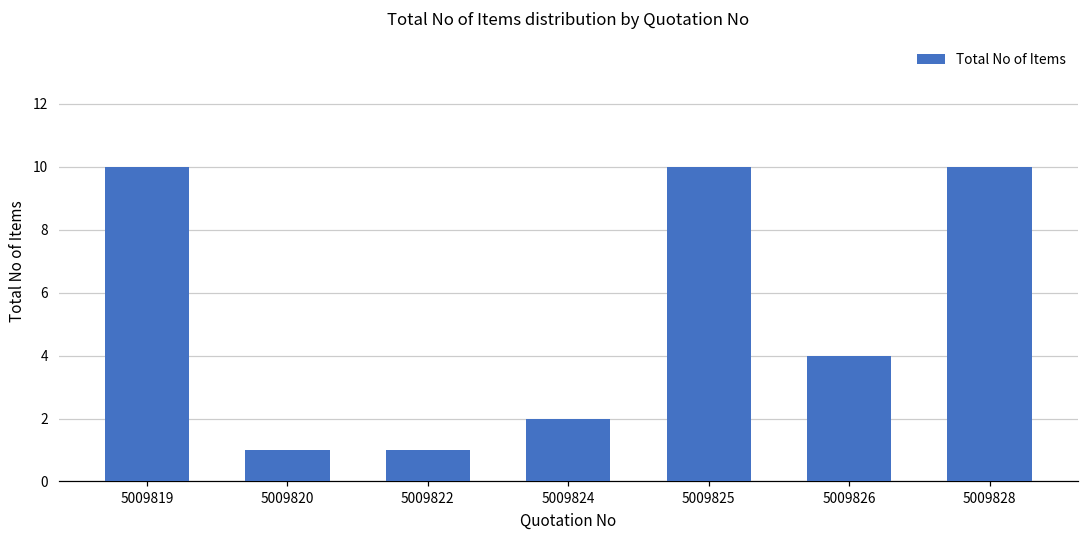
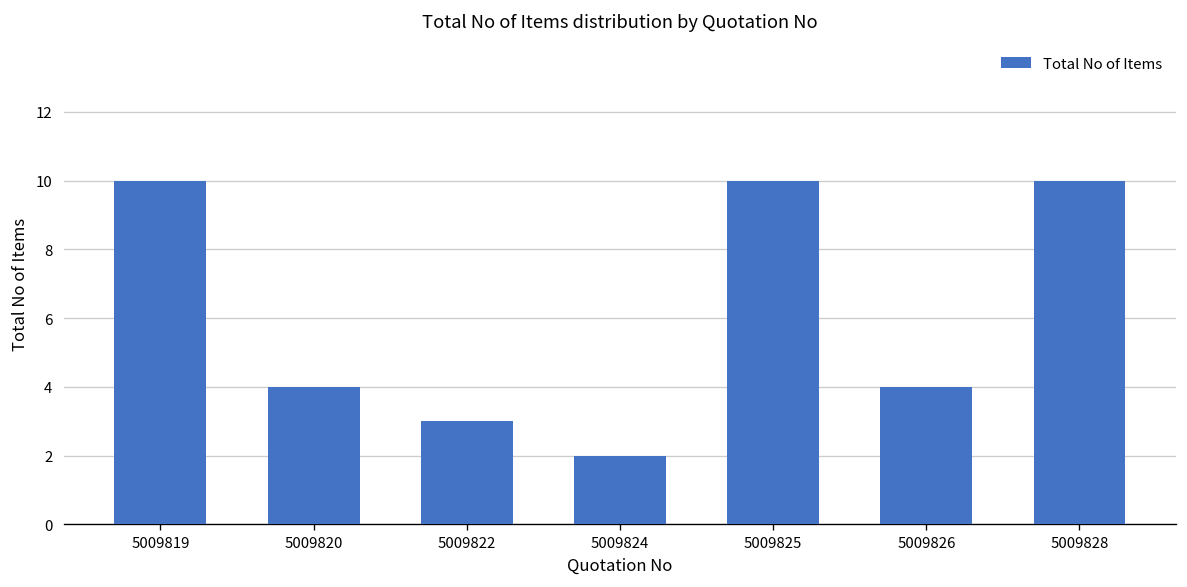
  {
    "5009819": 10,
-   "5009820": 1,
-   "5009822": 1,
+   "5009820": 4,
+   "5009822": 3,
    "5009824": 2,
    "5009825": 10,
    "5009826": 4,
    "5009828": 10
  }
